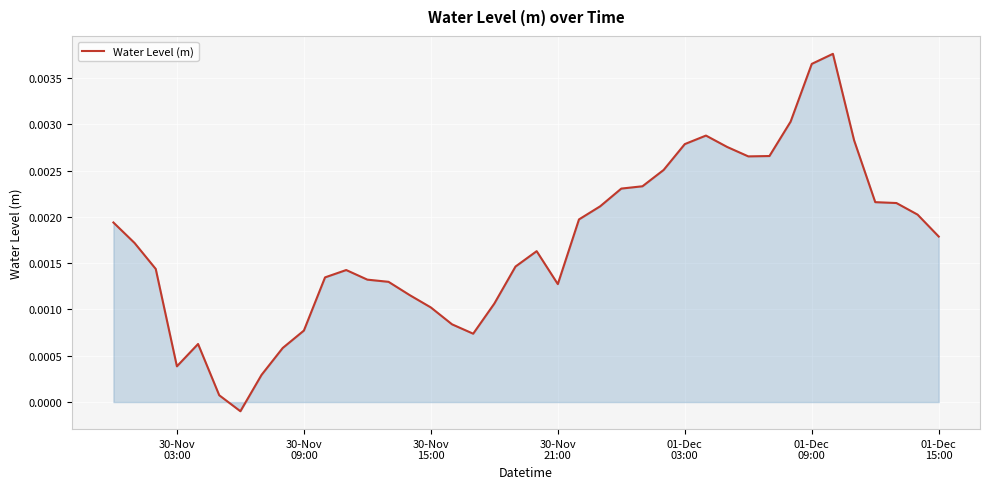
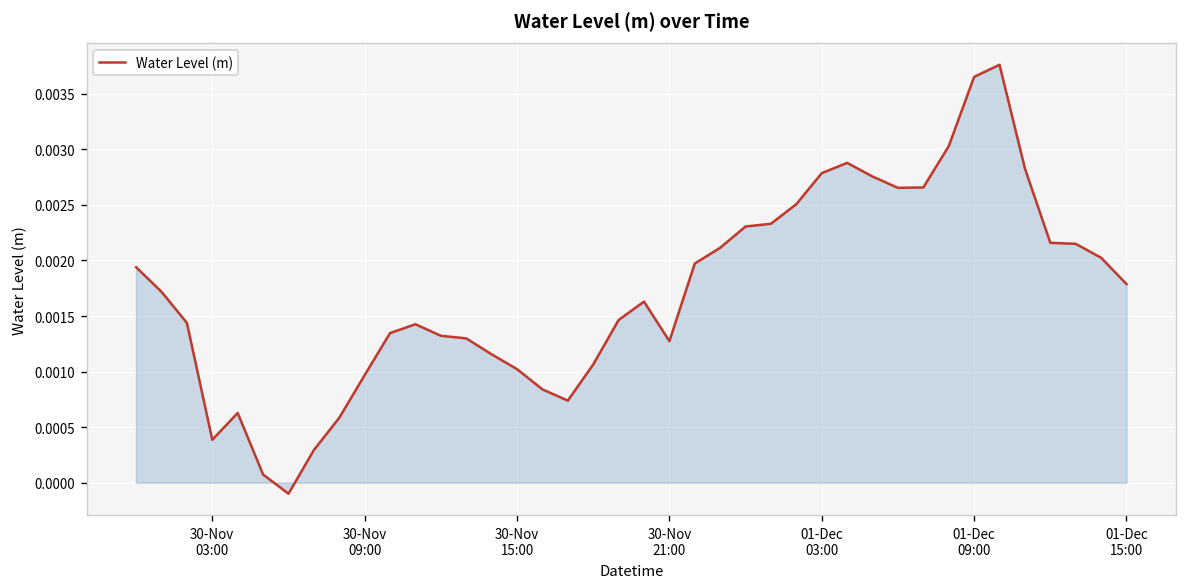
  {
    "Water Level (m)": {
-     "30-Nov 09:00": 0.0008
+     "30-Nov 09:00": 0.0010
    }
  }
